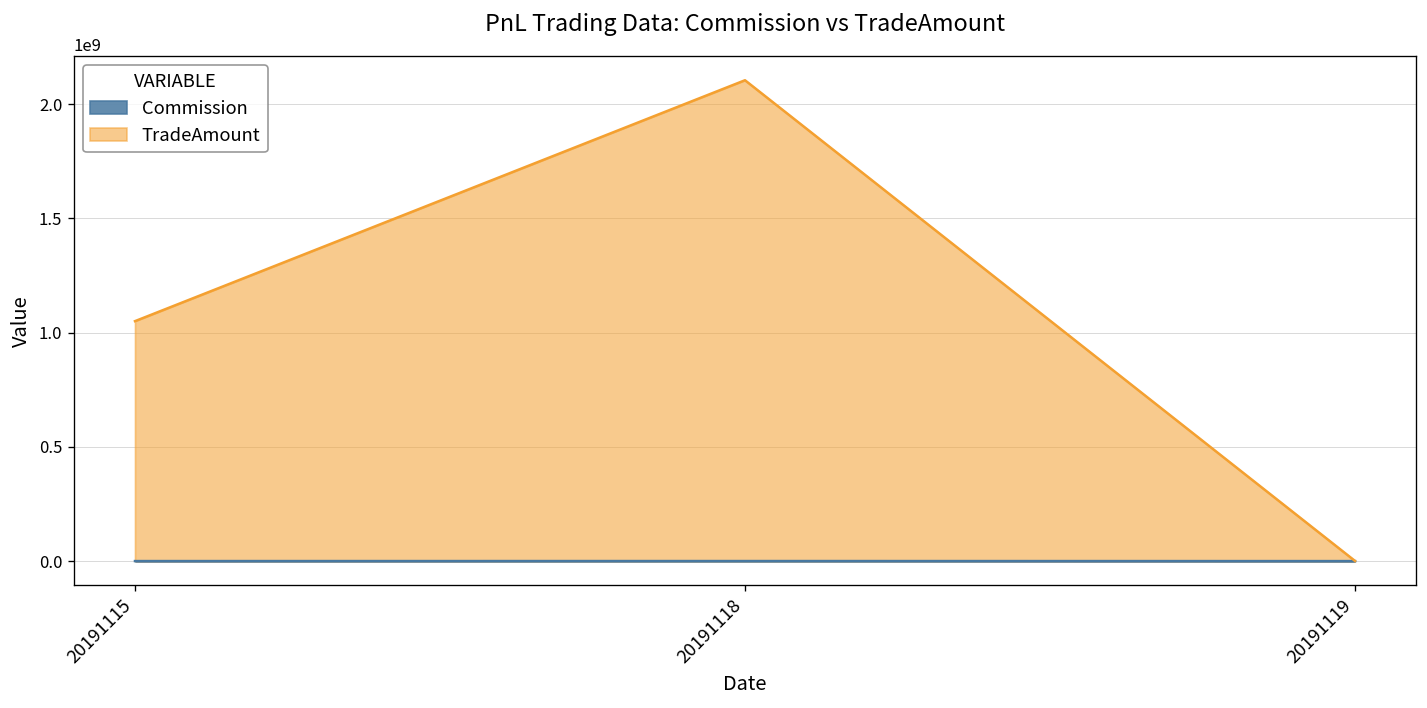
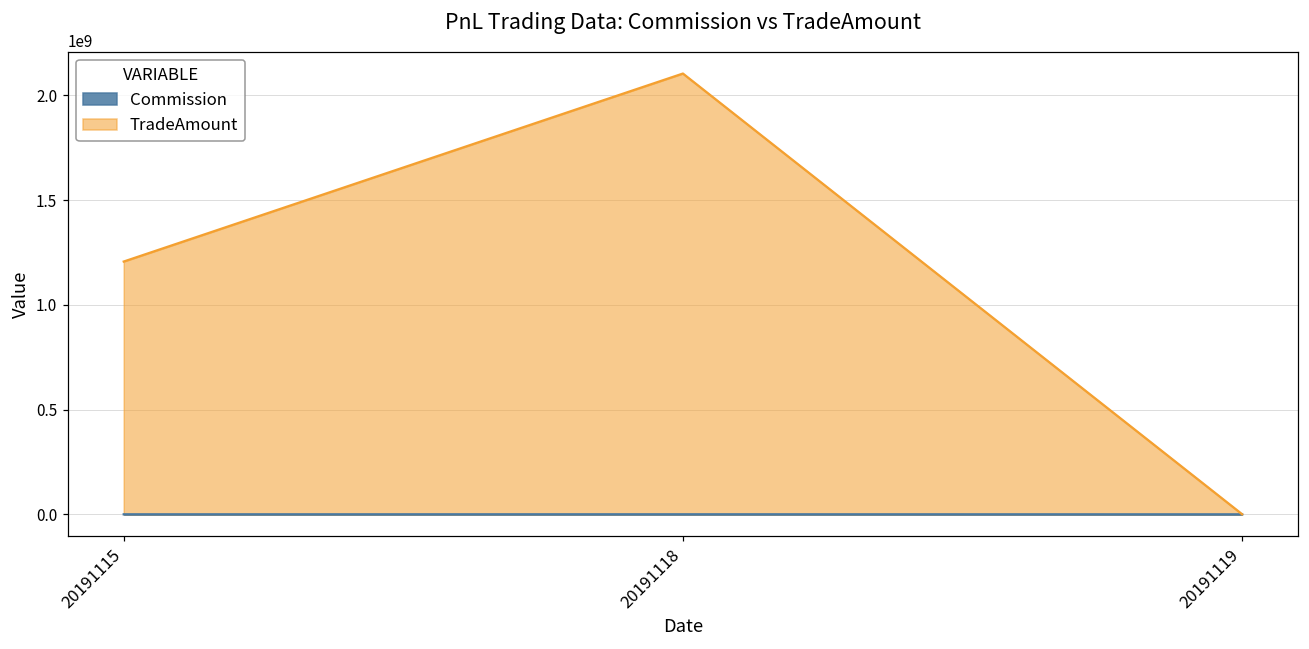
  {
    "Commission": {
      "20191115": 0,
      "20191118": 0
    },
    "TradeAmount": {
-     "20191115": 1050000000,
+     "20191115": 1210000000,
      "20191118": 2100000000
    }
  }
